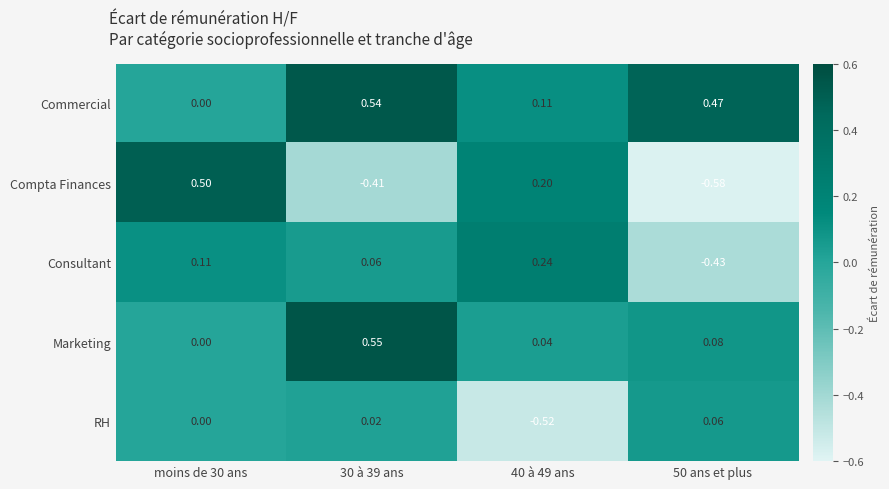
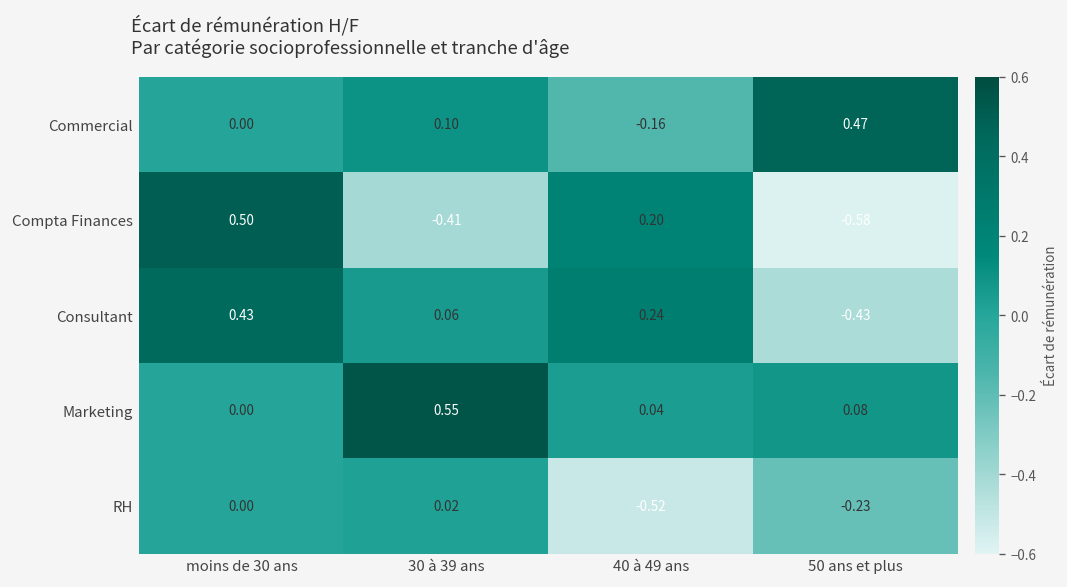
  {
    "Commercial": {
      "moins de 30 ans": 0.00,
-     "30 à 39 ans": 0.54,
-     "40 à 49 ans": 0.11,
+     "30 à 39 ans": 0.10,
+     "40 à 49 ans": -0.16,
      "50 ans et plus": 0.47
    },
    "Compta Finances": {
      "moins de 30 ans": 0.50,
      "30 à 39 ans": -0.41,
      "40 à 49 ans": 0.20
    },
    "Consultant": {
-     "moins de 30 ans": 0.11,
+     "moins de 30 ans": 0.43,
      "30 à 39 ans": 0.06,
      "40 à 49 ans": 0.24,
      "50 ans et plus": -0.43
    },
    "Marketing": {
      "moins de 30 ans": 0.00,
      "30 à 39 ans": 0.55,
      "40 à 49 ans": 0.04,
      "50 ans et plus": 0.08
    },
    "RH": {
      "moins de 30 ans": 0.00,
      "30 à 39 ans": 0.02,
      "40 à 49 ans": -0.52,
-     "50 ans et plus": 0.06
+     "50 ans et plus": -0.23
    }
  }
